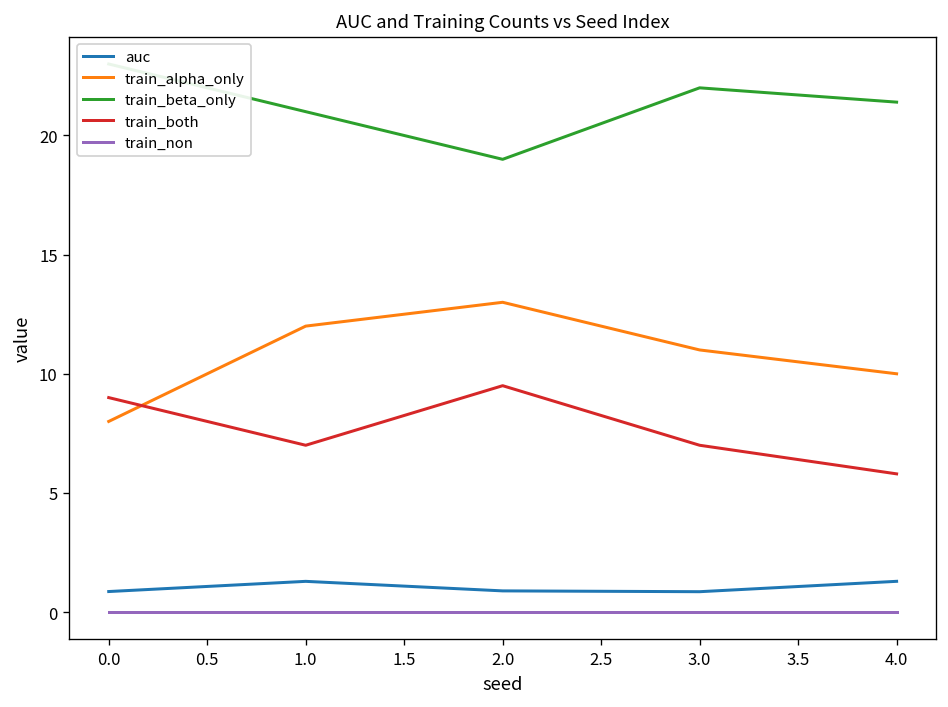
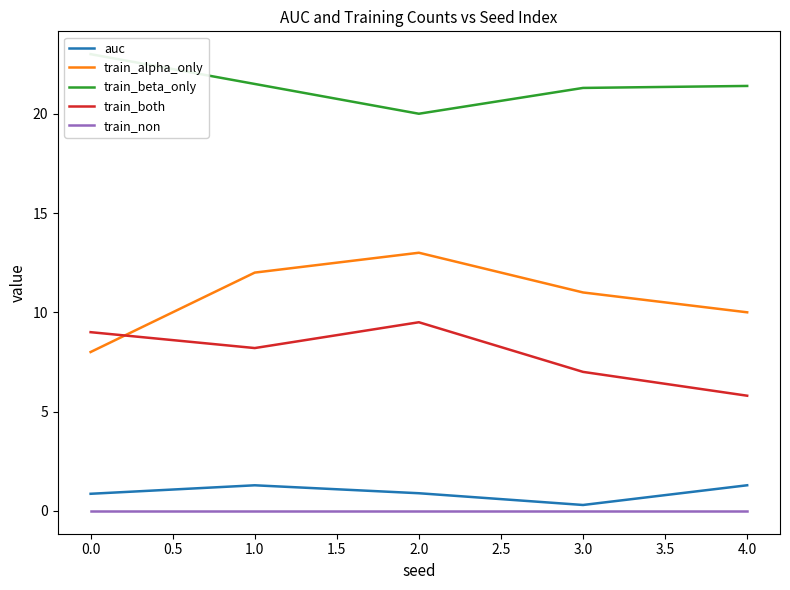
  {
    "auc": {
      "0.0": 0.9,
      "1.0": 1.3,
      "2.0": 0.9,
-     "3.0": 0.9,
+     "3.0": 0.3,
      "4.0": 1.3
    },
    "train_alpha_only": {
      "0.0": 8.0,
      "1.0": 12.0,
      "2.0": 13.0,
      "3.0": 11.0,
      "4.0": 10.0
    },
    "train_beta_only": {
-     "1.0": 21.0,
-     "2.0": 19,
-     "3.0": 22.0,
+     "1.0": 21.5,
+     "2.0": 20,
+     "3.0": 21.3,
      "4.0": 21.4
    },
    "train_both": {
      "0.0": 9.0,
-     "1.0": 7.0,
+     "1.0": 8.2,
      "2.0": 9.5,
      "3.0": 7.0,
      "4.0": 5.8
    },
    "train_non": {
      "0.0": 0.0,
      "1.0": 0.0,
      "2.0": 0.0,
      "3.0": 0.0,
      "4.0": 0.0
    }
  }
